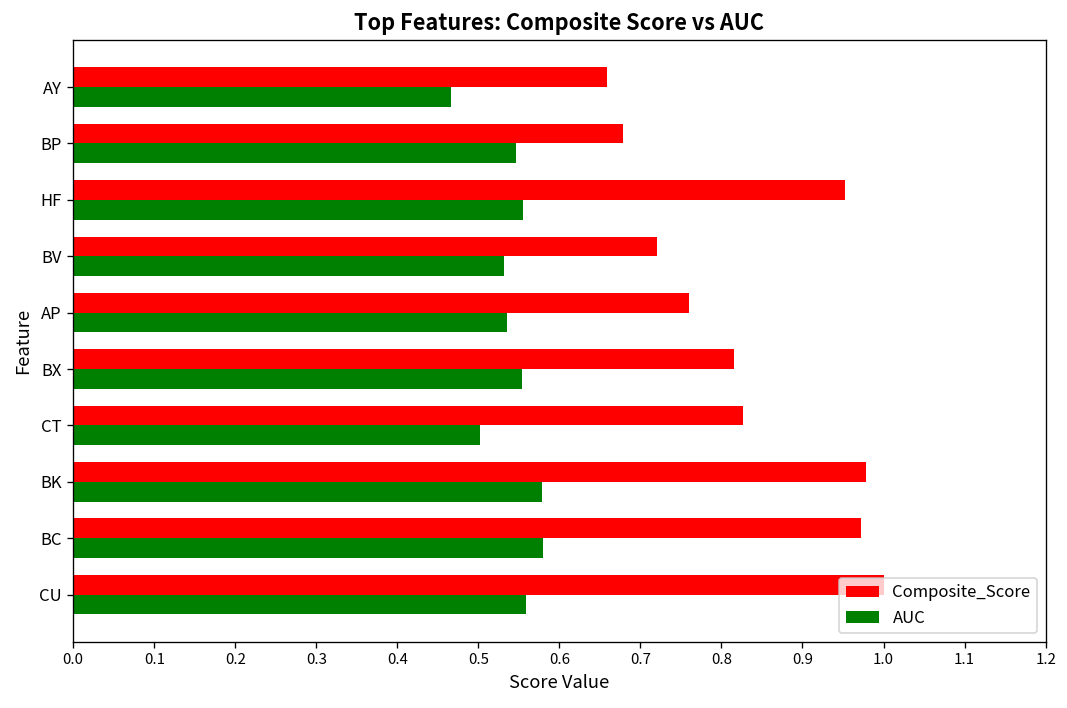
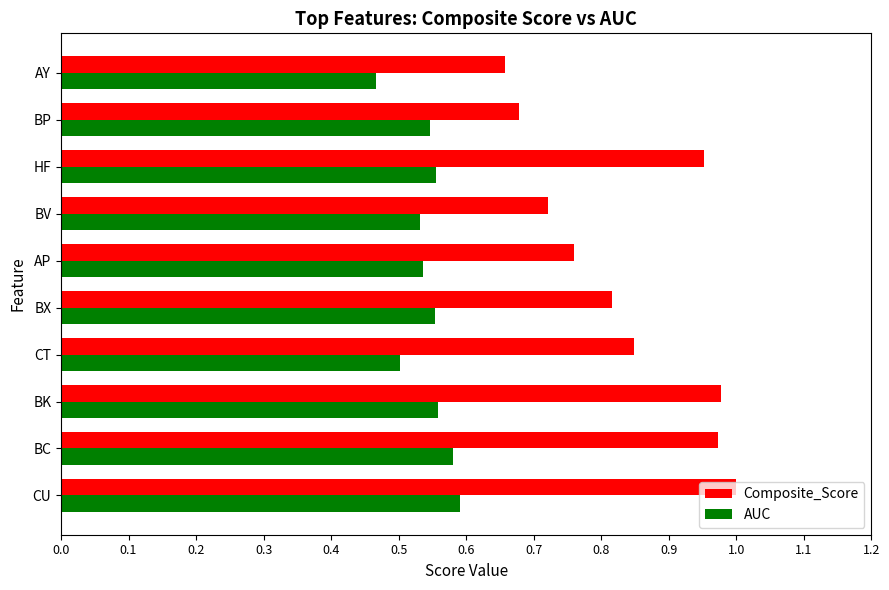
  {
    "Composite_Score": {
      "AY": 0.66,
      "BP": 0.68,
      "HF": 0.95,
      "BV": 0.72,
      "AP": 0.76,
      "BX": 0.82,
-     "CT": 0.83,
+     "CT": 0.85,
      "BK": 0.98,
      "BC": 0.97
    },
    "AUC": {
      "AY": 0.47,
      "BP": 0.55,
      "HF": 0.56,
      "BV": 0.53,
      "AP": 0.54,
      "BX": 0.55,
      "CT": 0.50,
-     "BK": 0.58,
+     "BK": 0.56,
      "BC": 0.58,
-     "CU": 0.56
+     "CU": 0.59
    }
  }
